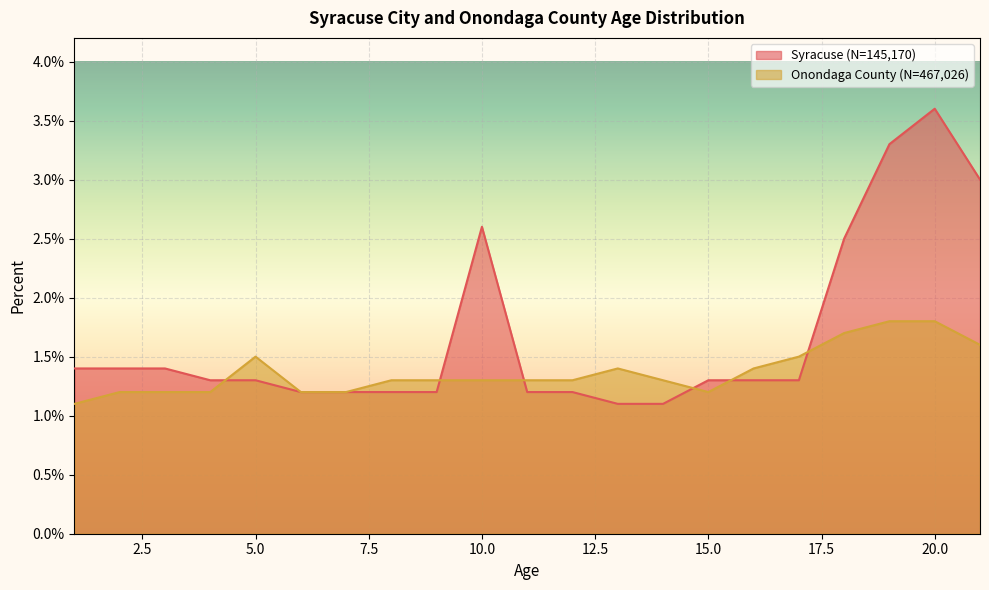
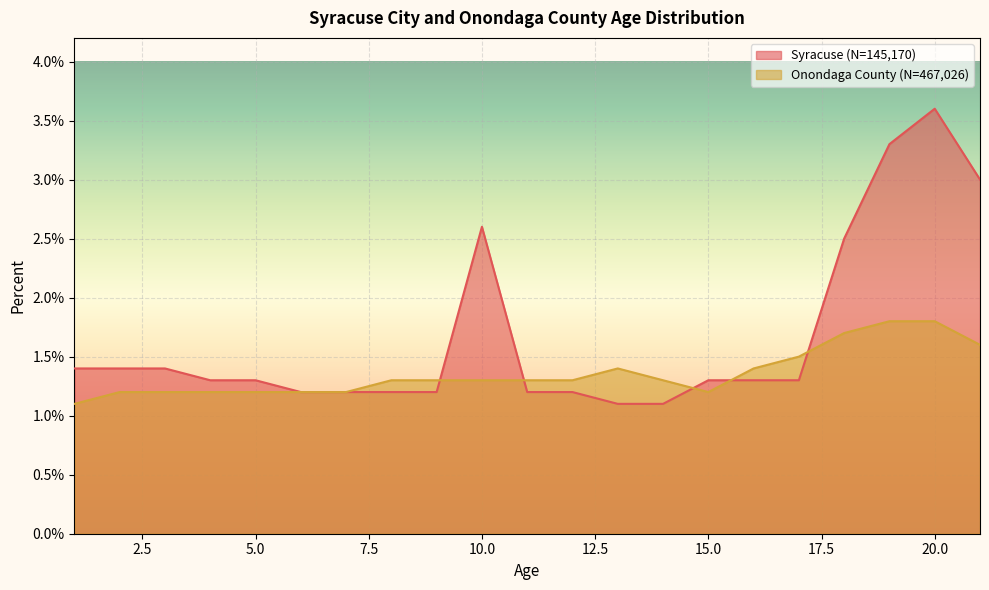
  {
    "Syracuse (N=145,170)": {
      "5.0": "1.30%",
      "10.0": "2.60%",
      "15.0": "1.30%",
      "20.0": "3.60%"
    },
    "Onondaga County (N=467,026)": {
-     "5.0": "1.50%",
+     "5.0": "1.20%",
      "10.0": "1.30%",
      "15.0": "1.20%",
      "20.0": "1.80%"
    }
  }
